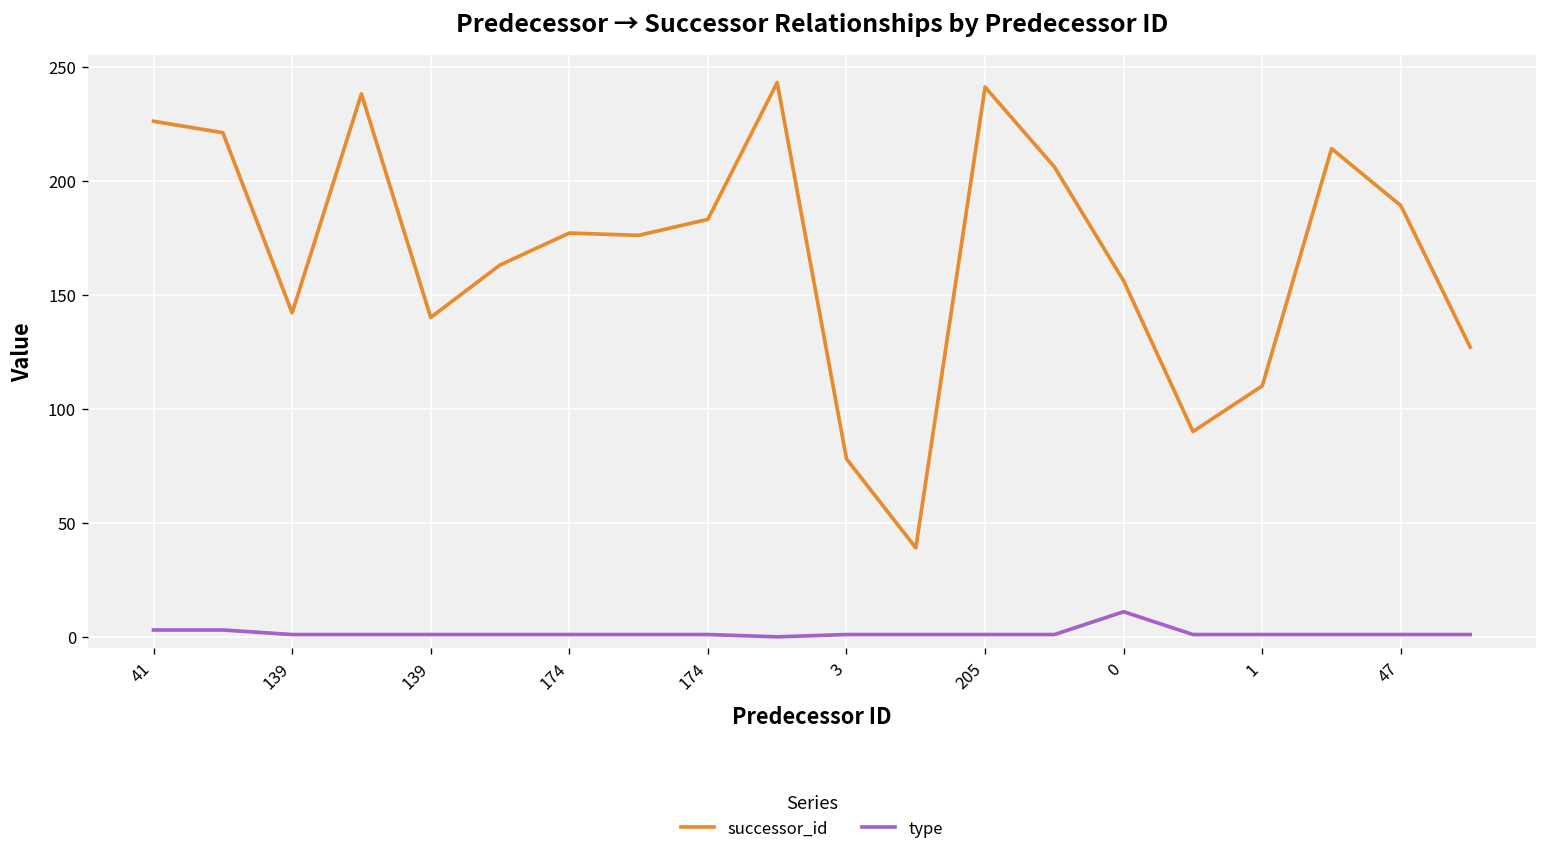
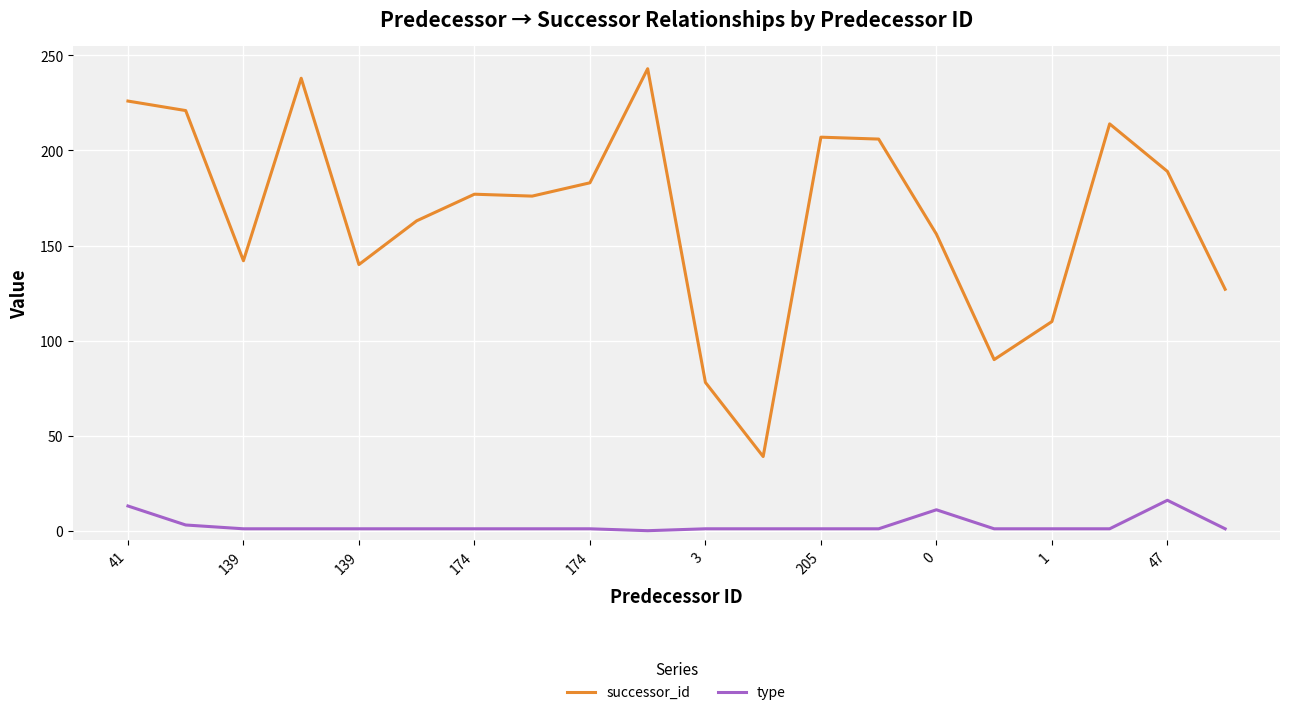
  {
    "successor_id": {
      "41": 226,
-     "205": 241,
+     "205": 207,
      "0": 156,
      "47": 189
    },
    "type": {
-     "41": 3,
+     "41": 13,
      "205": 1,
      "0": 11,
-     "47": 1
+     "47": 16
    }
  }
